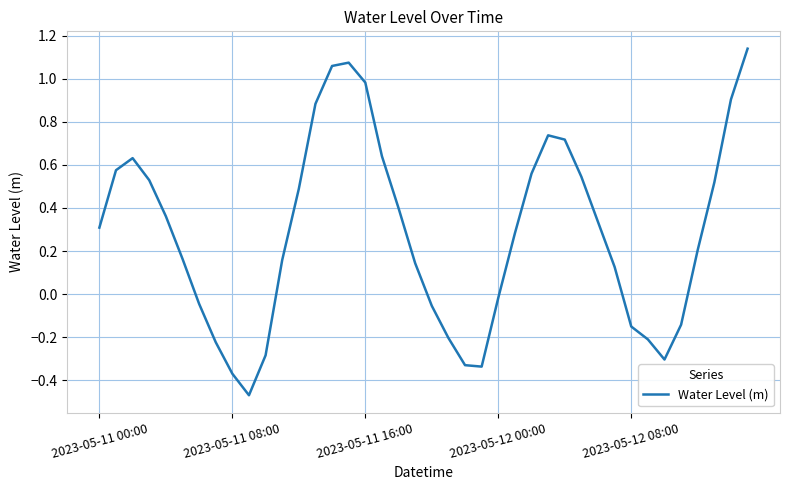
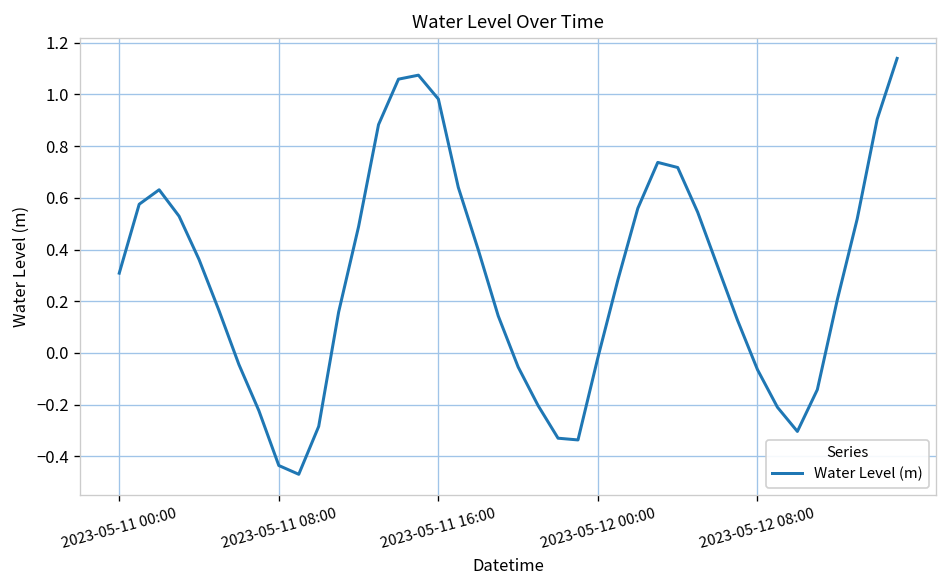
  {
    "2023-05-11 00:00": 0.31,
-   "2023-05-11 08:00": -0.37,
+   "2023-05-11 08:00": -0.44,
    "2023-05-11 16:00": 0.98,
    "2023-05-12 00:00": -0.02,
-   "2023-05-12 08:00": -0.15
+   "2023-05-12 08:00": -0.06
  }
